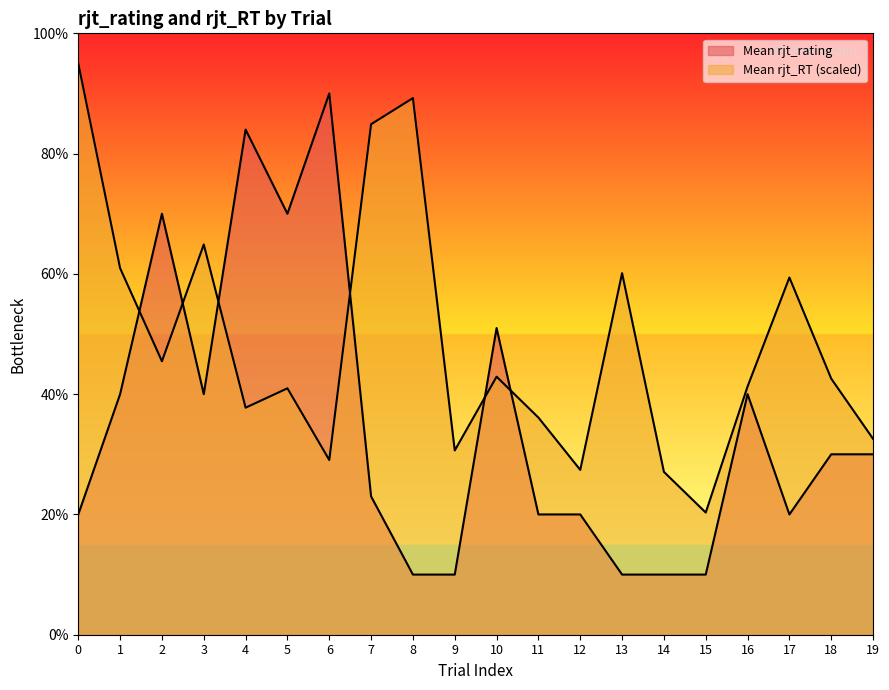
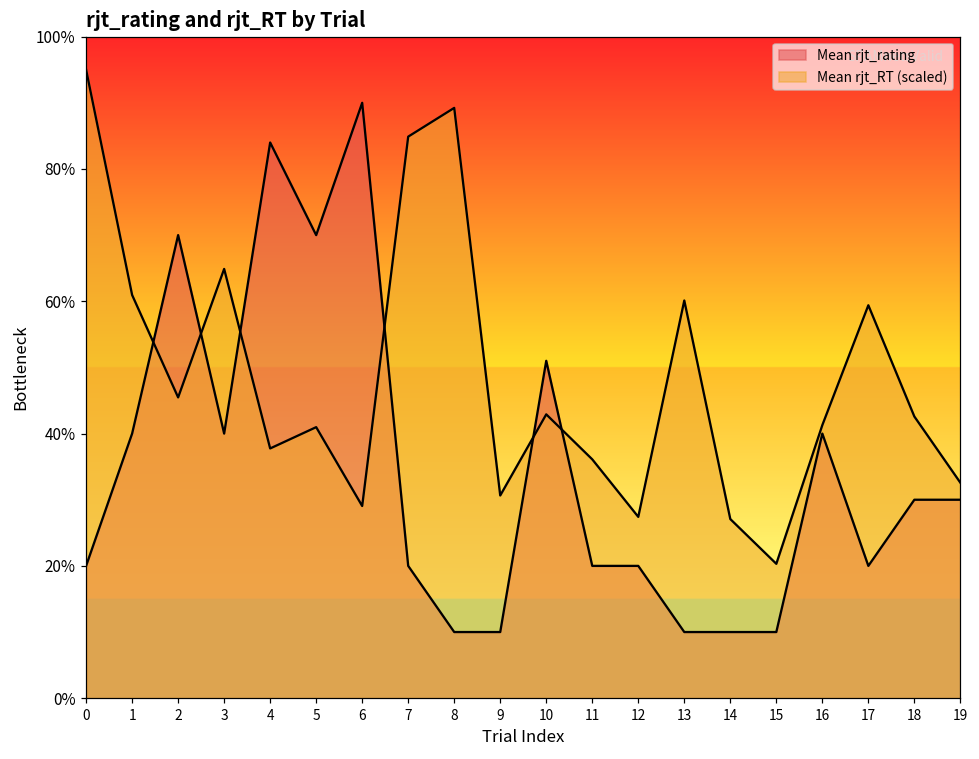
  {
    "Mean rjt_rating": {
      "0": "20%",
      "1": "40%",
      "2": "70%",
      "3": "40%",
      "4": "84%",
      "5": "70%",
      "6": "90%",
-     "7": "23%",
+     "7": "20%",
      "8": "10%",
      "9": "10%",
      "10": "51%",
      "11": "20%",
      "12": "20%",
      "13": "10%",
      "14": "10%",
      "15": "10%",
      "16": "40%",
      "17": "20%",
      "18": "30%",
      "19": "30%"
    },
    "Mean rjt_RT (scaled)": {
      "0": "95%",
      "1": "61%",
      "2": "45%",
      "3": "65%",
      "4": "38%",
      "5": "41%",
      "6": "29%",
      "7": "85%",
      "8": "89%",
      "9": "31%",
      "10": "43%",
      "11": "36%",
      "12": "27%",
      "13": "60%",
      "14": "27%",
      "15": "20%",
      "16": "41%",
      "17": "59%",
      "18": "43%",
      "19": "33%"
    }
  }
